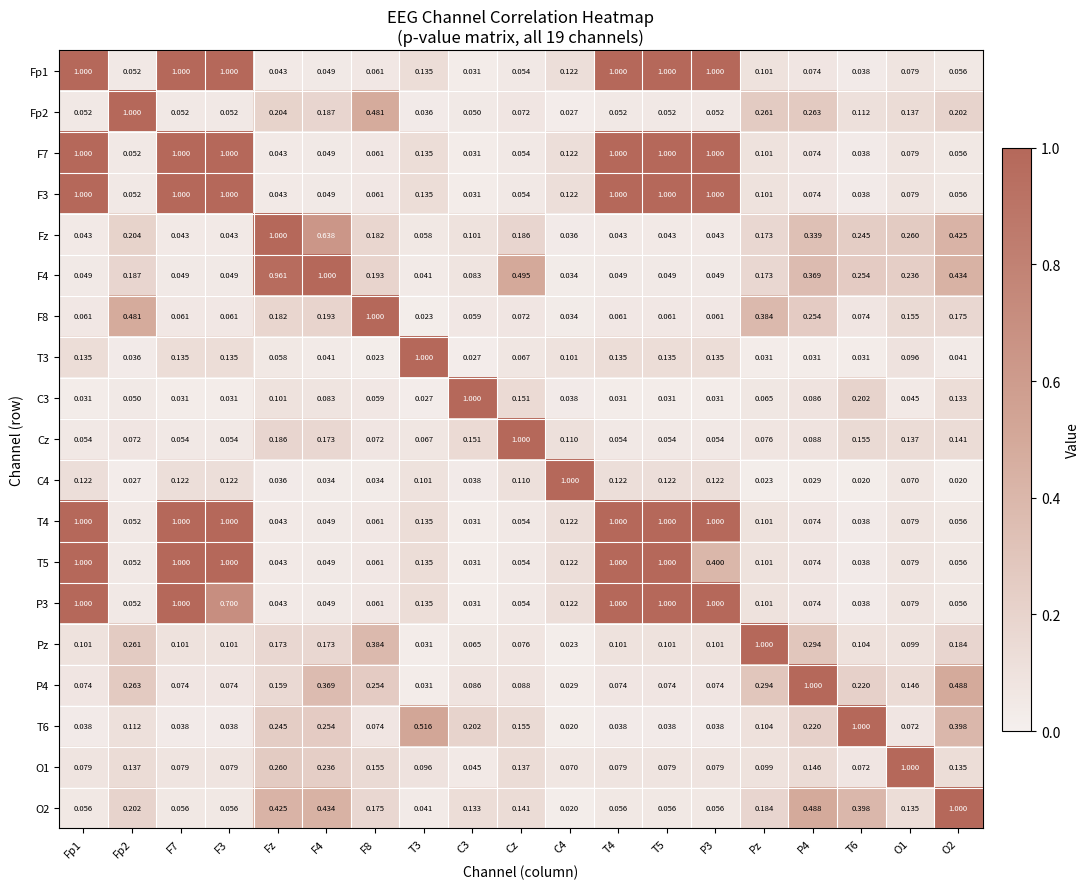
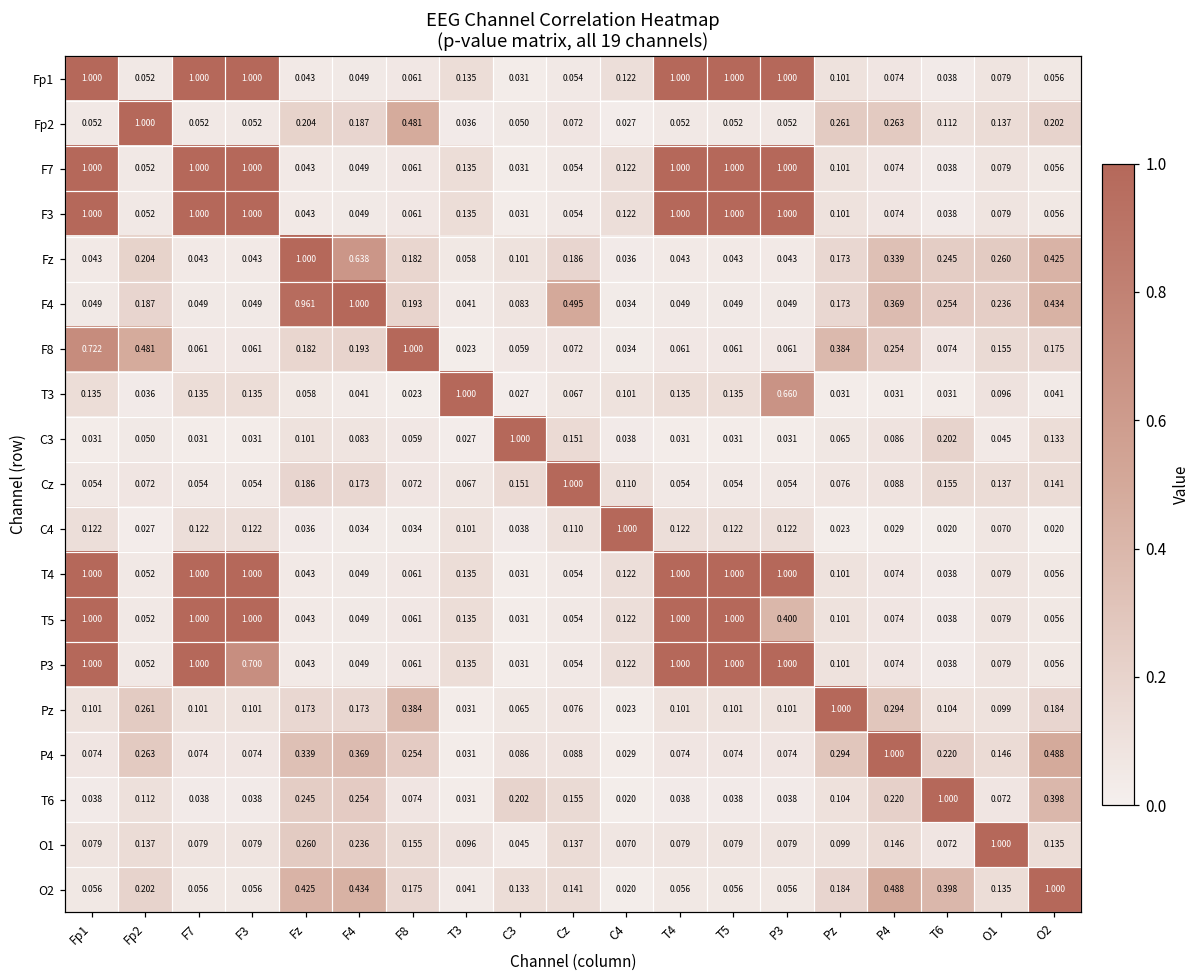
  {
    "F8": {
-     "Fp1": 0.061,
+     "Fp1": 0.722,
      "Fp2": 0.481,
      "F7": 0.061,
      "F3": 0.061,
      "Fz": 0.182,
      "F4": 0.193,
      "F8": 1.000,
      "T3": 0.023,
      "C3": 0.059,
      "Cz": 0.072,
      "C4": 0.034,
      "T4": 0.061,
      "T5": 0.061,
      "P3": 0.061,
      "Pz": 0.384,
      "P4": 0.254,
      "T6": 0.074,
      "O1": 0.155,
      "O2": 0.175
    },
    "T3": {
      "Fp1": 0.135,
      "Fp2": 0.036,
      "F7": 0.135,
      "F3": 0.135,
      "Fz": 0.058,
      "F4": 0.041,
      "F8": 0.023,
      "T3": 1.000,
      "C3": 0.027,
      "Cz": 0.067,
      "C4": 0.101,
      "T4": 0.135,
      "T5": 0.135,
-     "P3": 0.135,
+     "P3": 0.660,
      "Pz": 0.031,
      "P4": 0.031,
      "T6": 0.031,
      "O1": 0.096,
      "O2": 0.041
    },
    "P4": {
      "Fp1": 0.074,
      "Fp2": 0.263,
      "F7": 0.074,
      "F3": 0.074,
-     "Fz": 0.159,
+     "Fz": 0.339,
      "F4": 0.369,
      "F8": 0.254,
      "T3": 0.031,
      "C3": 0.086,
      "Cz": 0.088,
      "C4": 0.029,
      "T4": 0.074,
      "T5": 0.074,
      "P3": 0.074,
      "Pz": 0.294,
      "P4": 1.000,
      "T6": 0.220,
      "O1": 0.146,
      "O2": 0.488
    },
    "T6": {
      "Fp1": 0.038,
      "Fp2": 0.112,
      "F7": 0.038,
      "F3": 0.038,
      "Fz": 0.245,
      "F4": 0.254,
      "F8": 0.074,
-     "T3": 0.516,
+     "T3": 0.031,
      "C3": 0.202,
      "Cz": 0.155,
      "C4": 0.020,
      "T4": 0.038,
      "T5": 0.038,
      "P3": 0.038,
      "Pz": 0.104,
      "P4": 0.220,
      "T6": 1.000,
      "O1": 0.072,
      "O2": 0.398
    }
  }
